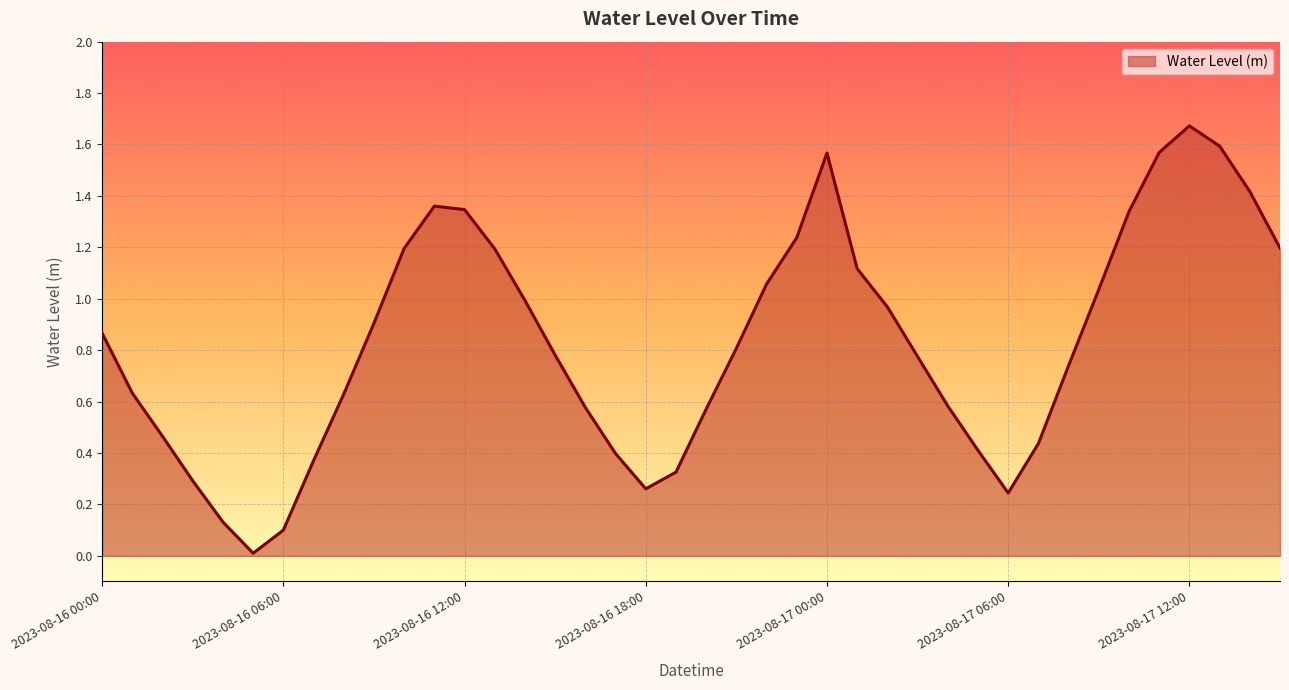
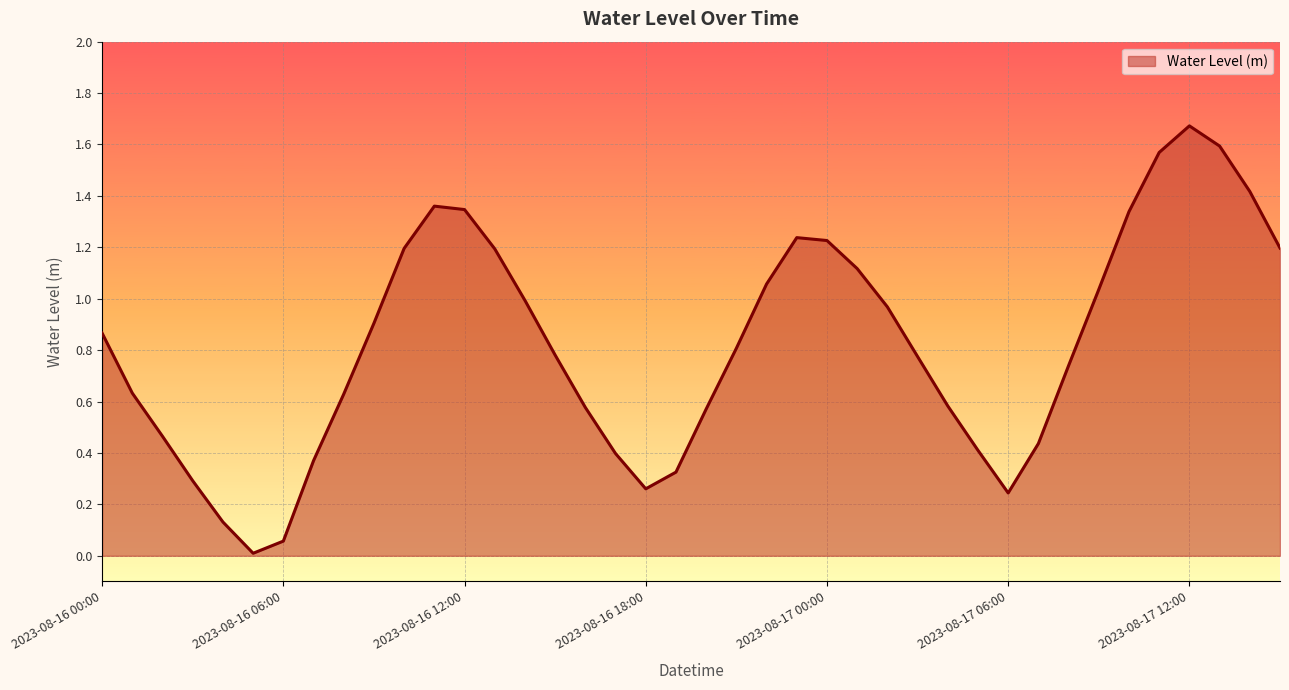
  {
    "2023-08-16 00:00": 0.87,
-   "2023-08-16 06:00": 0.10,
+   "2023-08-16 06:00": 0.06,
    "2023-08-16 12:00": 1.35,
    "2023-08-16 18:00": 0.26,
-   "2023-08-17 00:00": 1.57,
+   "2023-08-17 00:00": 1.23,
    "2023-08-17 06:00": 0.24,
    "2023-08-17 12:00": 1.67
  }
